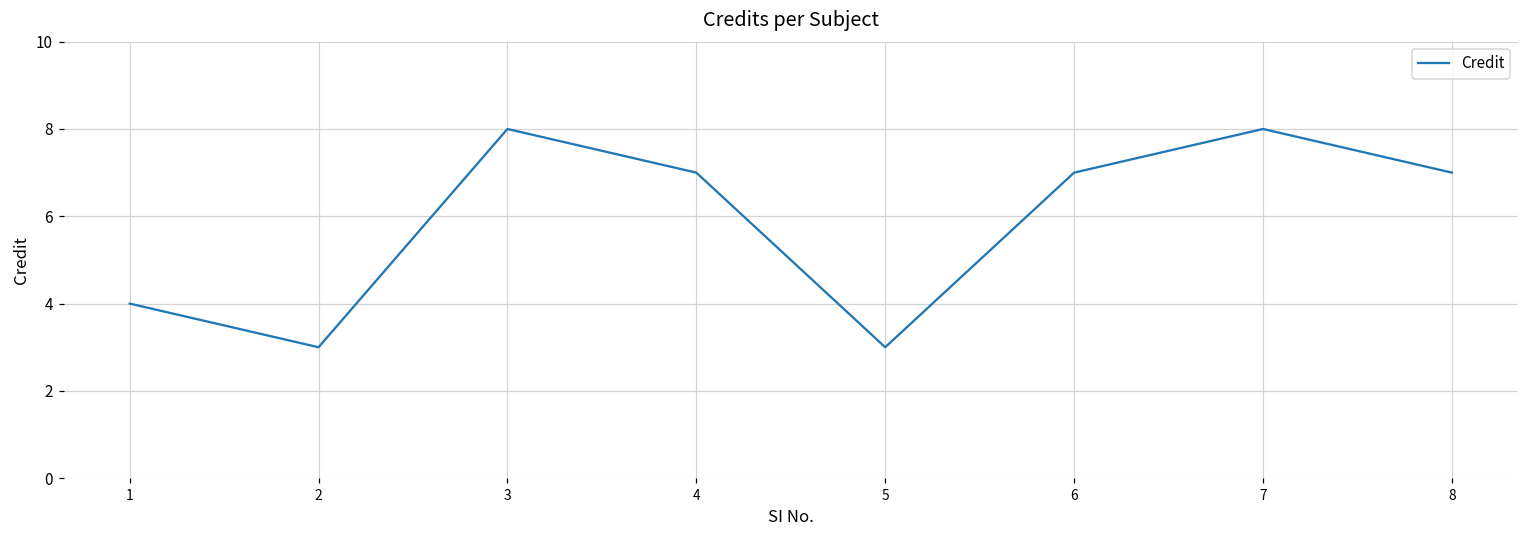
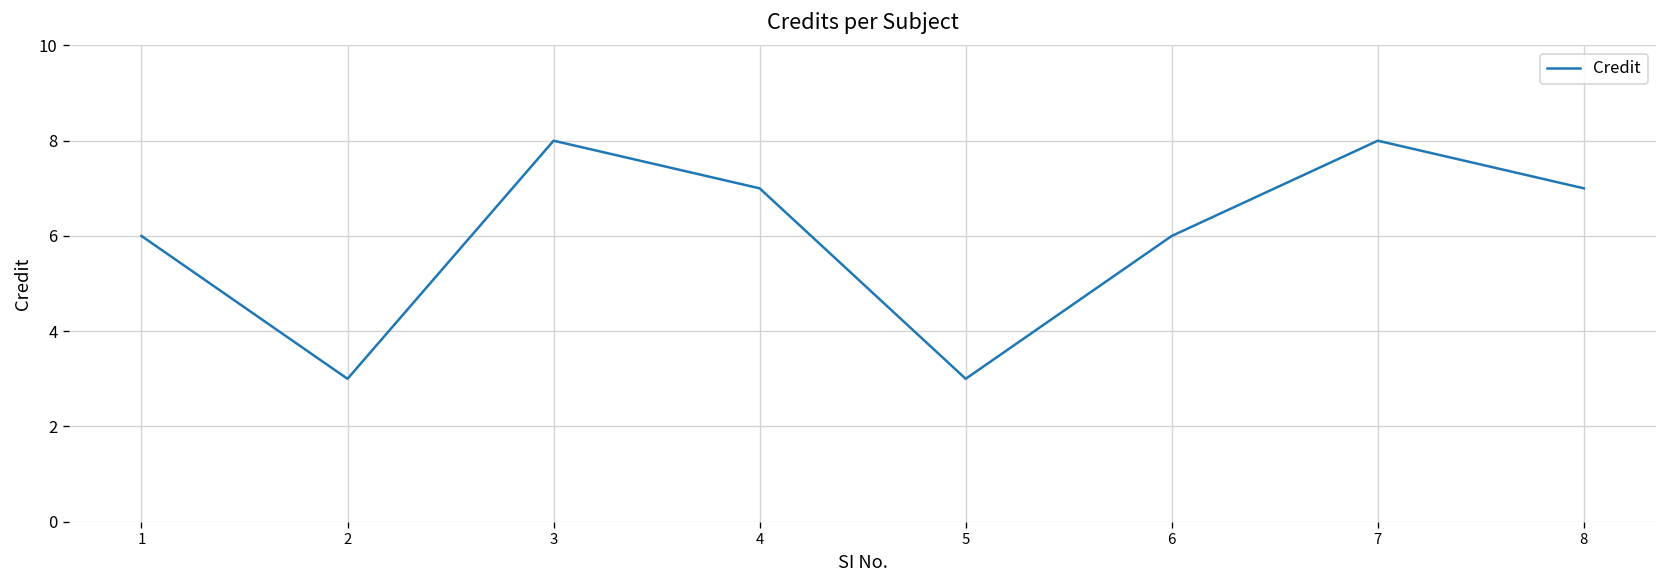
  {
-   "1": 4,
+   "1": 6,
    "2": 3,
    "3": 8,
    "4": 7,
    "5": 3,
-   "6": 7,
+   "6": 6,
    "7": 8,
    "8": 7
  }
